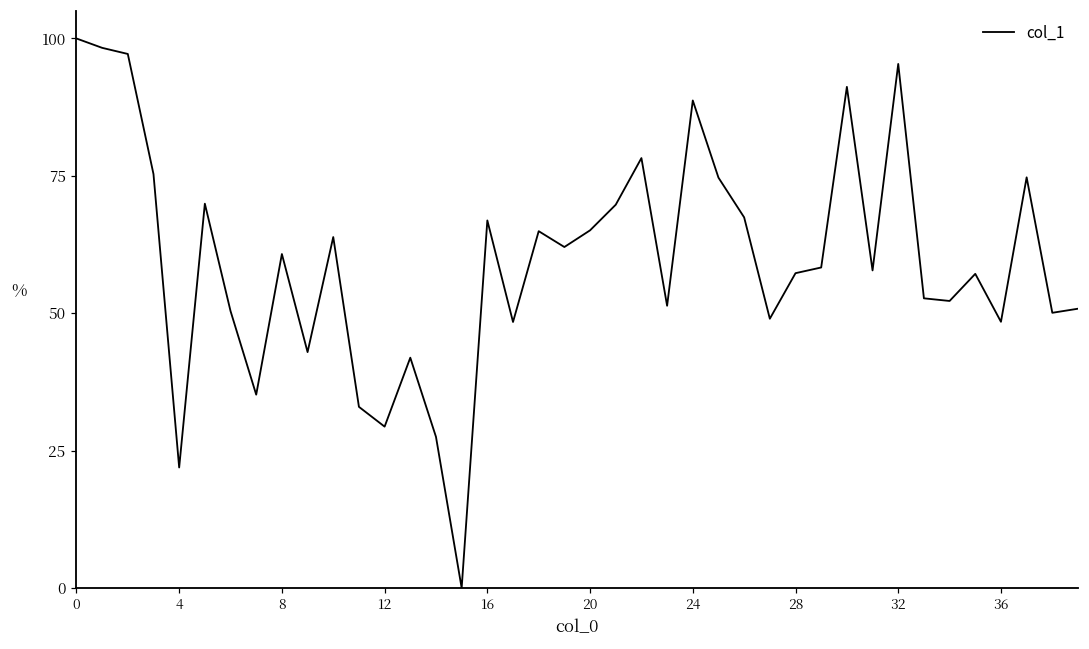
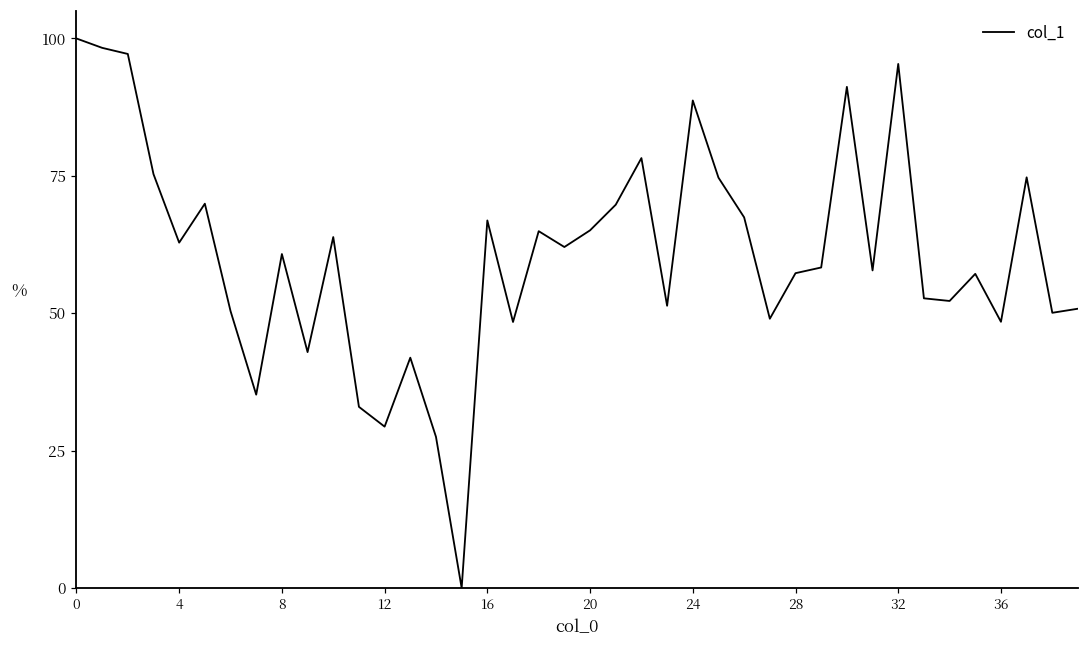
  {
    "0": 100,
-   "4": 22,
+   "4": 63,
    "8": 61,
    "12": 29,
    "16": 67,
    "20": 65,
    "24": 89,
    "28": 57,
    "32": 95,
    "36": 48
  }
